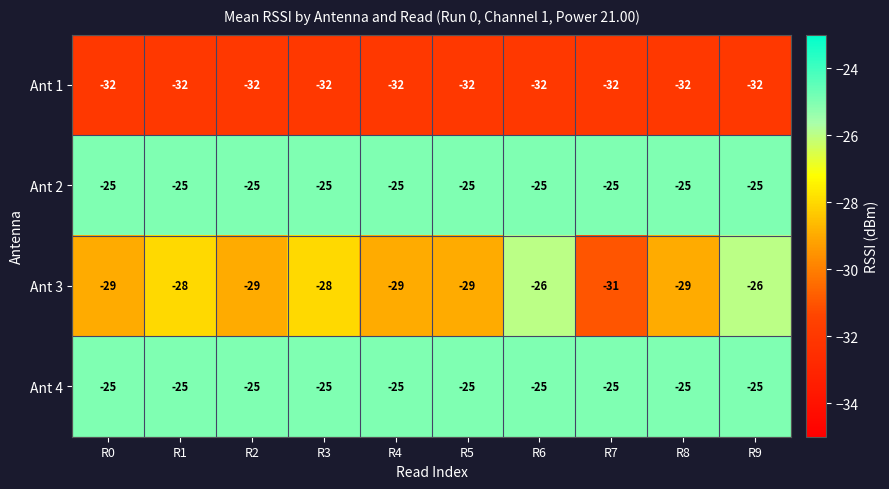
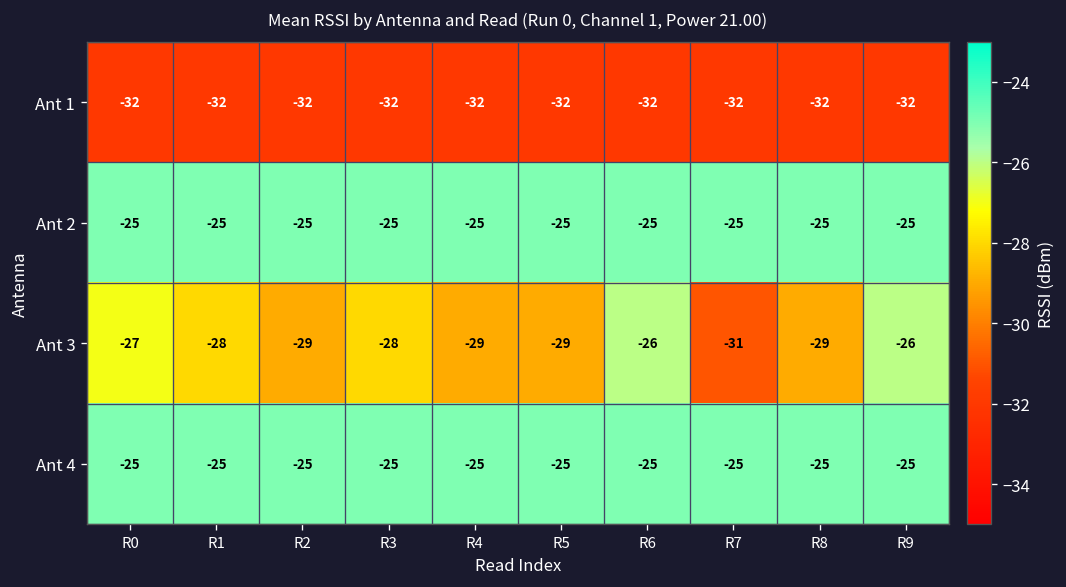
  {
    "Ant 1": {
      "R0": -32,
      "R1": -32,
      "R2": -32,
      "R3": -32,
      "R4": -32,
      "R5": -32,
      "R6": -32,
      "R7": -32,
      "R8": -32,
      "R9": -32
    },
    "Ant 2": {
      "R0": -25,
      "R1": -25,
      "R2": -25,
      "R3": -25,
      "R4": -25,
      "R5": -25,
      "R6": -25,
      "R7": -25,
      "R8": -25,
      "R9": -25
    },
    "Ant 3": {
-     "R0": -29,
+     "R0": -27,
      "R1": -28,
      "R2": -29,
      "R3": -28,
      "R4": -29,
      "R5": -29,
      "R6": -26,
      "R7": -31,
      "R8": -29,
      "R9": -26
    },
    "Ant 4": {
      "R0": -25,
      "R1": -25,
      "R2": -25,
      "R3": -25,
      "R4": -25,
      "R5": -25,
      "R6": -25,
      "R7": -25,
      "R8": -25,
      "R9": -25
    }
  }
